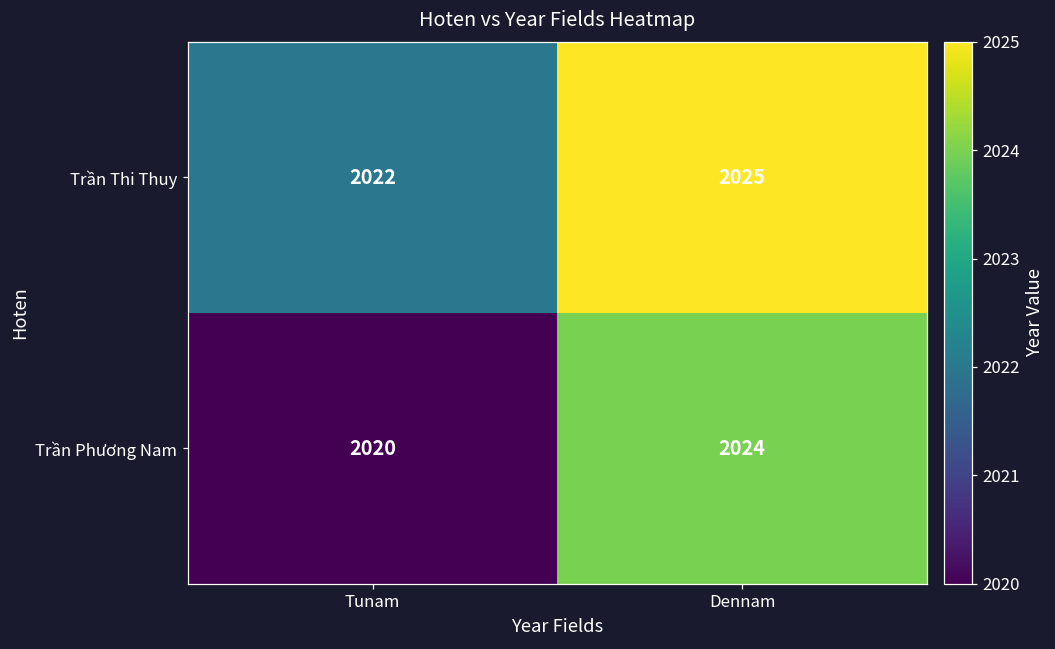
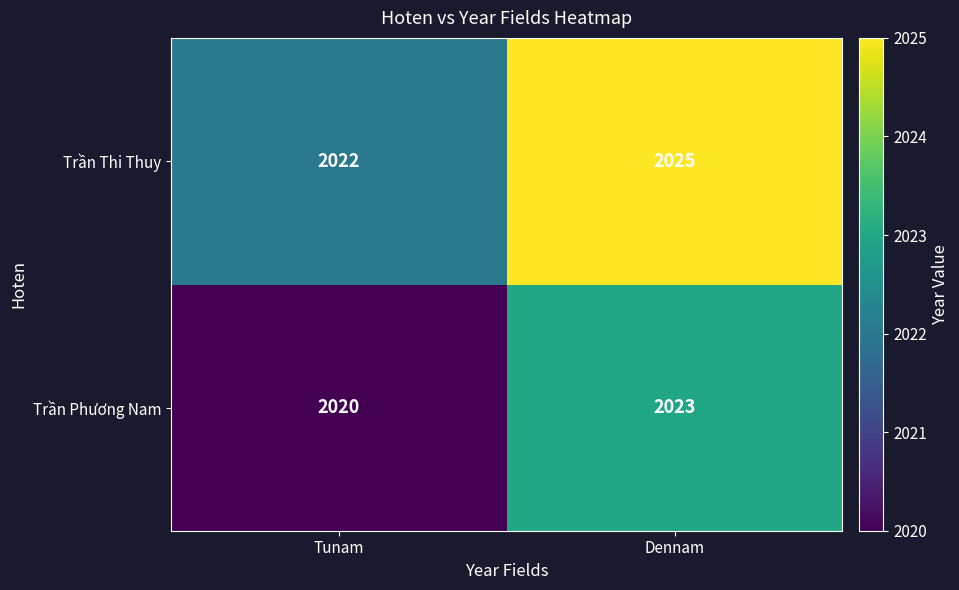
  {
    "Trần Thi Thuy": {
      "Tunam": 2022,
      "Dennam": 2025
    },
    "Trần Phương Nam": {
      "Tunam": 2020,
-     "Dennam": 2024
+     "Dennam": 2023
    }
  }
